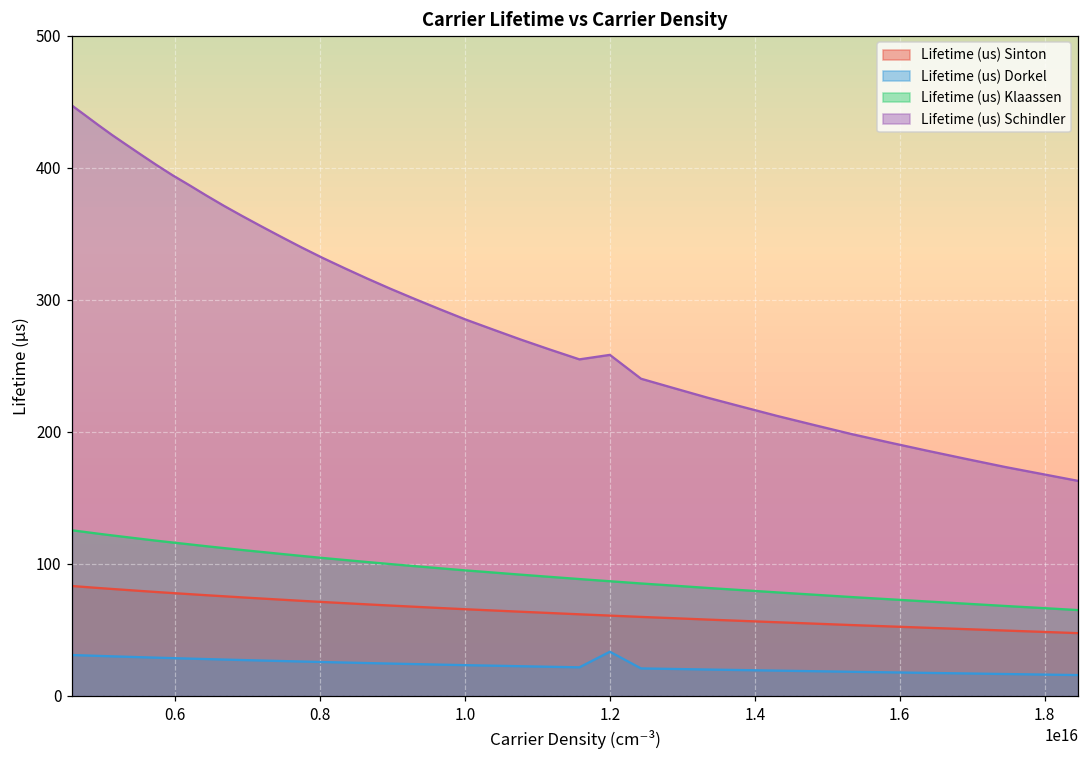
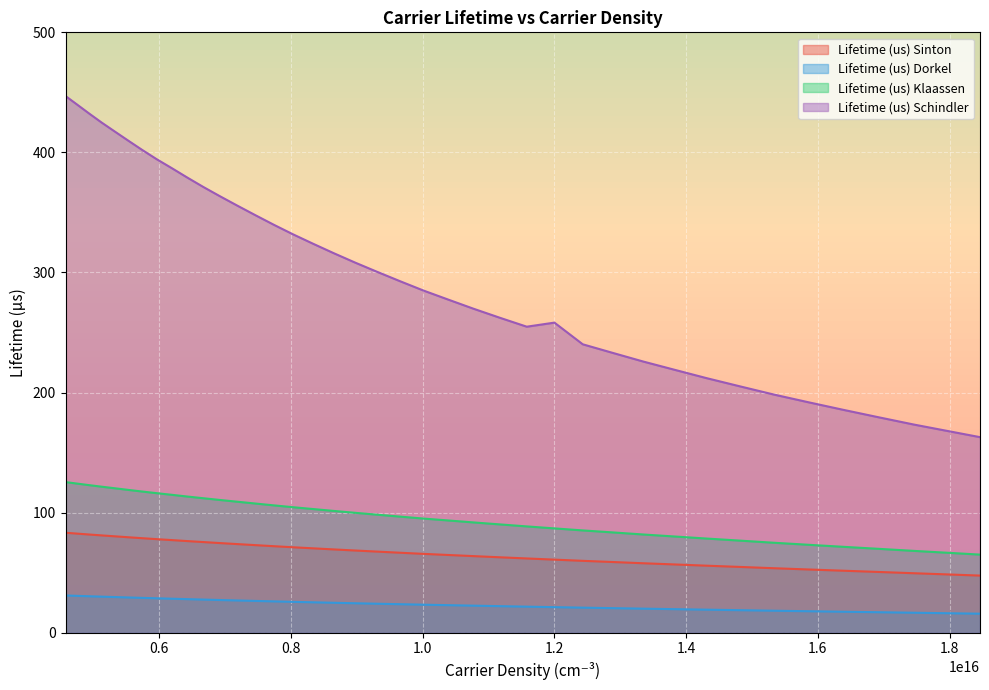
  {
    "Lifetime (us) Sinton": {
      "1.2": 61
    },
    "Lifetime (us) Dorkel": {
-     "1.2": 34
+     "1.2": 21
    },
    "Lifetime (us) Klaassen": {
      "1.2": 87
    },
    "Lifetime (us) Schindler": {
      "1.2": 258
    }
  }
